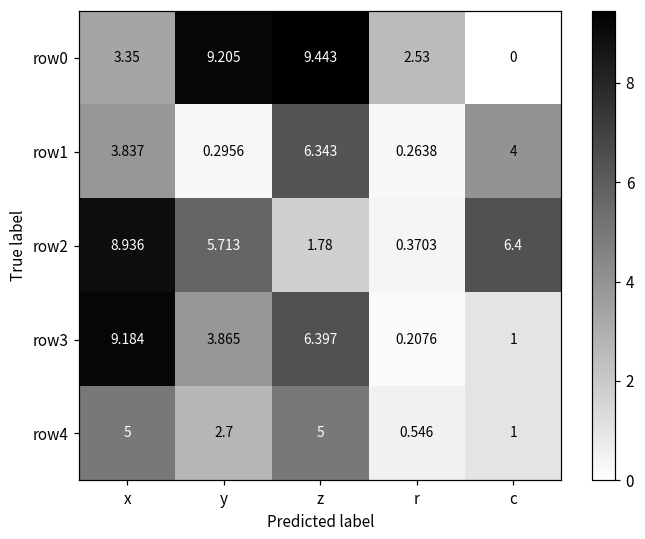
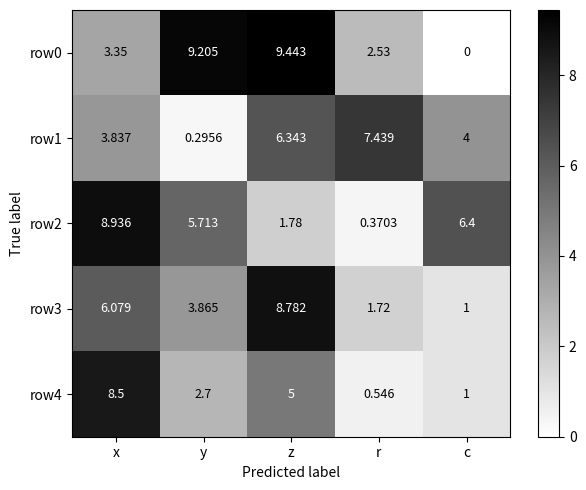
  {
    "row0": {
      "x": 3.35,
      "y": 9.205,
      "z": 9.443,
      "r": 2.53,
      "c": 0
    },
    "row1": {
      "x": 3.837,
      "y": 0.2956,
      "z": 6.343,
-     "r": 0.2638,
+     "r": 7.439,
      "c": 4
    },
    "row2": {
      "x": 8.936,
      "y": 5.713,
      "z": 1.78,
      "r": 0.3703,
      "c": 6.4
    },
    "row3": {
-     "x": 9.184,
+     "x": 6.079,
      "y": 3.865,
-     "z": 6.397,
-     "r": 0.2076,
+     "z": 8.782,
+     "r": 1.72,
      "c": 1
    },
    "row4": {
-     "x": 5,
+     "x": 8.5,
      "y": 2.7,
      "z": 5,
      "r": 0.546,
      "c": 1
    }
  }
